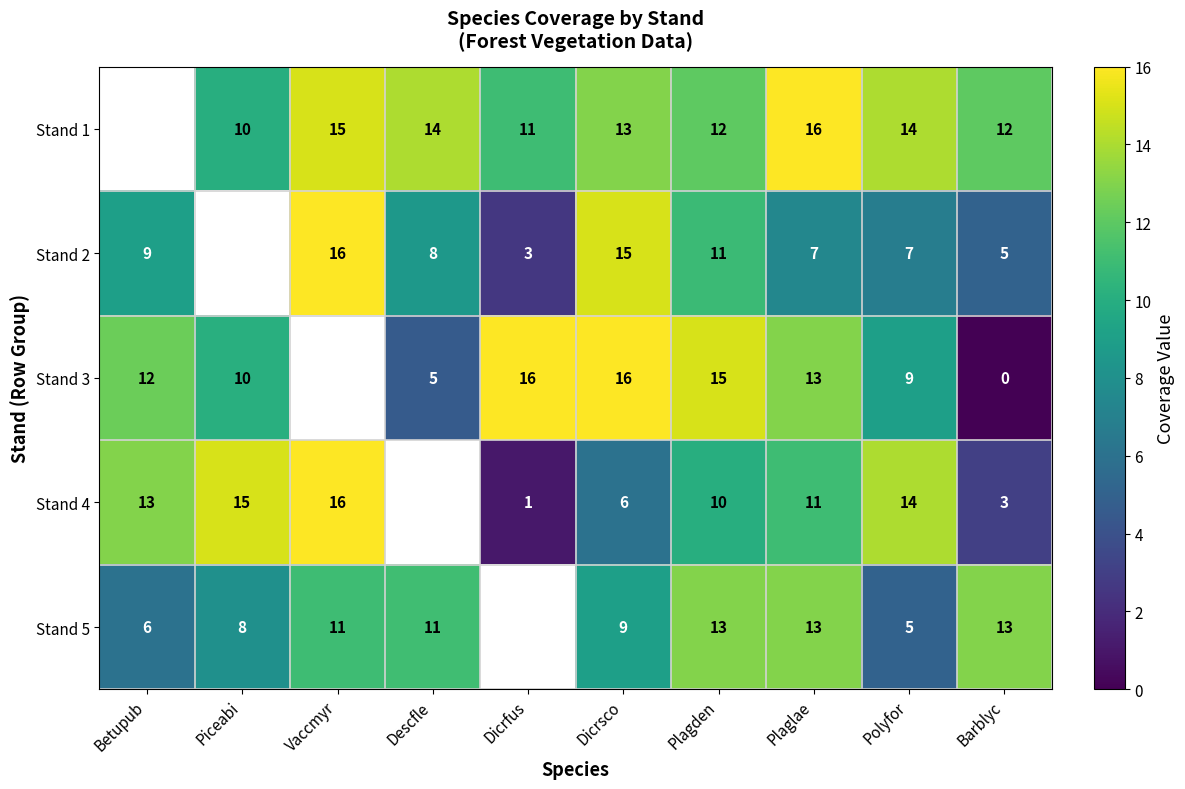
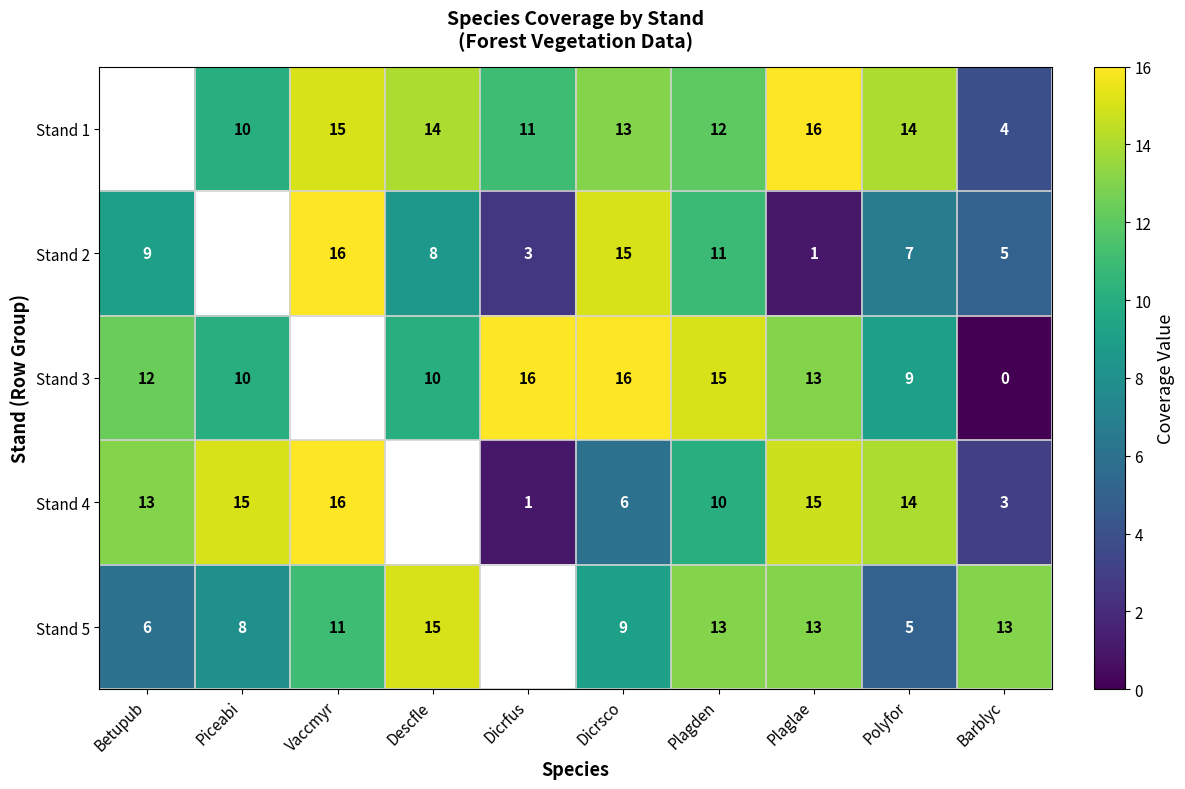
  {
    "Stand 1": {
      "Piceabi": 10,
      "Vaccmyr": 15,
      "Descfle": 14,
      "Dicrfus": 11,
      "Dicrsco": 13,
      "Plagden": 12,
      "Plaglae": 16,
      "Polyfor": 14,
-     "Barblyc": 12
+     "Barblyc": 4
    },
    "Stand 2": {
      "Betupub": 9,
      "Vaccmyr": 16,
      "Descfle": 8,
      "Dicrfus": 3,
      "Dicrsco": 15,
      "Plagden": 11,
-     "Plaglae": 7,
+     "Plaglae": 1,
      "Polyfor": 7,
      "Barblyc": 5
    },
    "Stand 3": {
      "Betupub": 12,
      "Piceabi": 10,
-     "Descfle": 5,
+     "Descfle": 10,
      "Dicrfus": 16,
      "Dicrsco": 16,
      "Plagden": 15,
      "Plaglae": 13,
      "Polyfor": 9,
      "Barblyc": 0
    },
    "Stand 4": {
      "Betupub": 13,
      "Piceabi": 15,
      "Vaccmyr": 16,
      "Dicrfus": 1,
      "Dicrsco": 6,
      "Plagden": 10,
-     "Plaglae": 11,
+     "Plaglae": 15,
      "Polyfor": 14,
      "Barblyc": 3
    },
    "Stand 5": {
      "Betupub": 6,
      "Piceabi": 8,
      "Vaccmyr": 11,
-     "Descfle": 11,
+     "Descfle": 15,
      "Dicrsco": 9,
      "Plagden": 13,
      "Plaglae": 13,
      "Polyfor": 5,
      "Barblyc": 13
    }
  }
